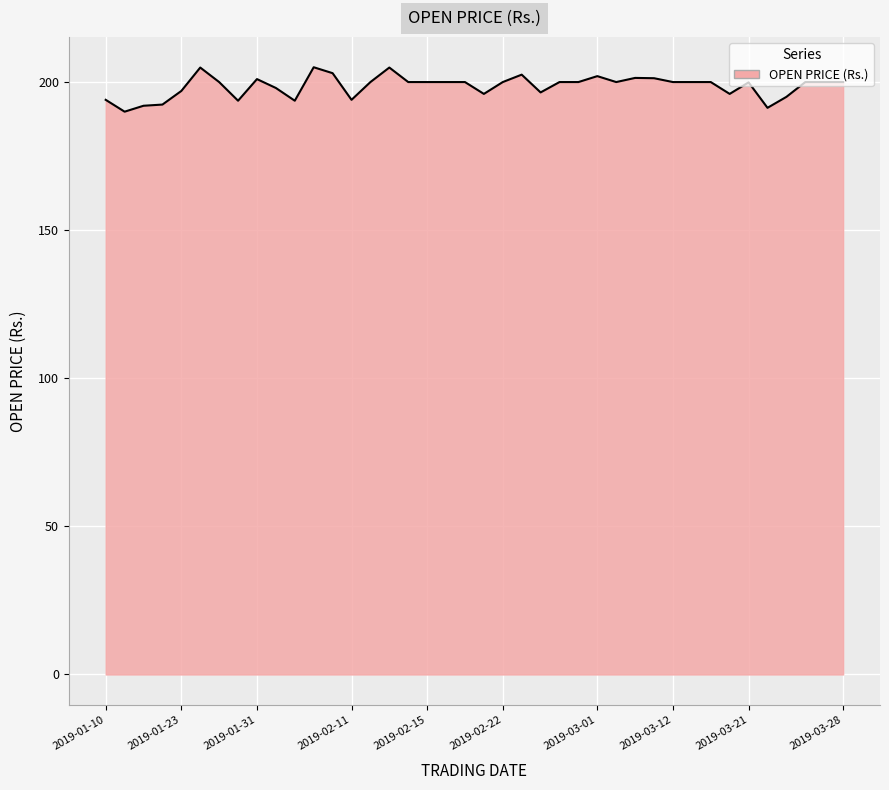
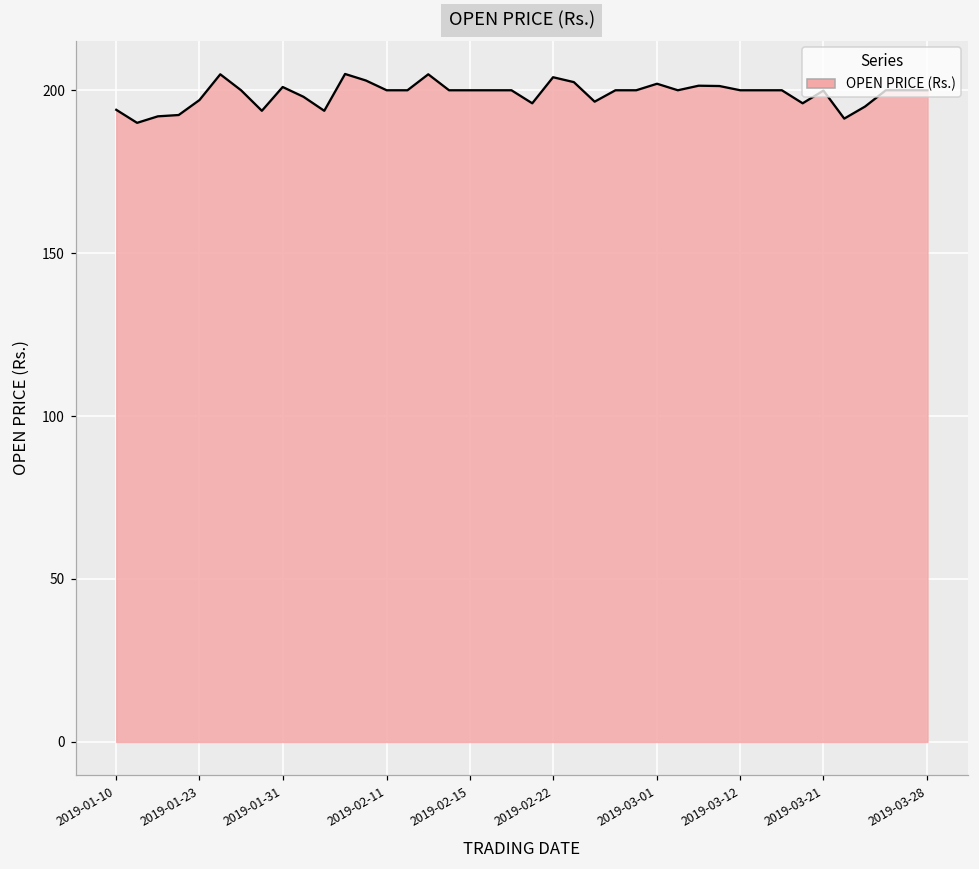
  {
    "2019-01-10": 194,
    "2019-01-23": 197,
    "2019-01-31": 201,
-   "2019-02-11": 194,
+   "2019-02-11": 200,
    "2019-02-15": 200,
-   "2019-02-22": 200,
+   "2019-02-22": 204,
    "2019-03-01": 202,
    "2019-03-12": 200
  }
